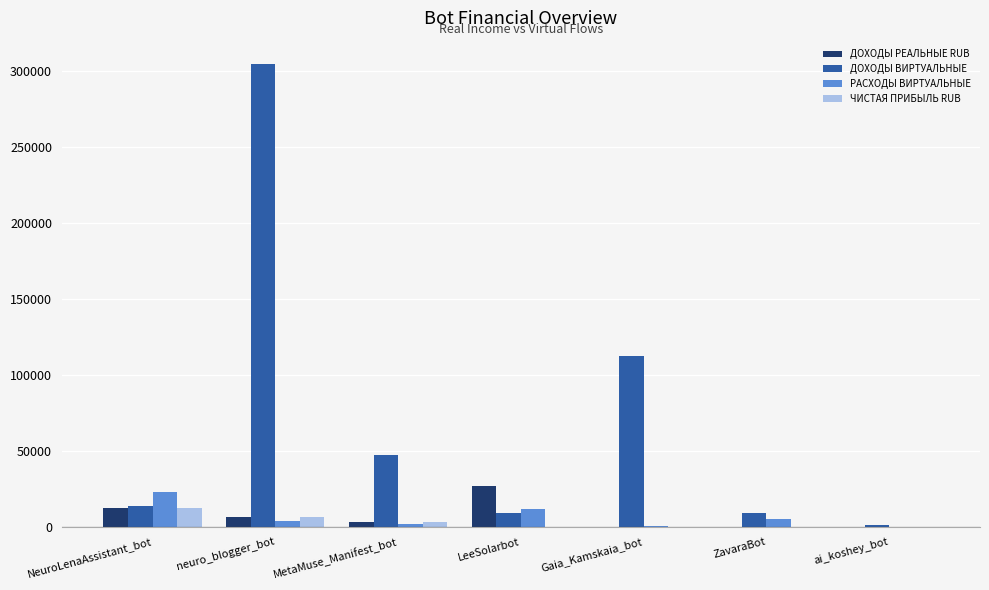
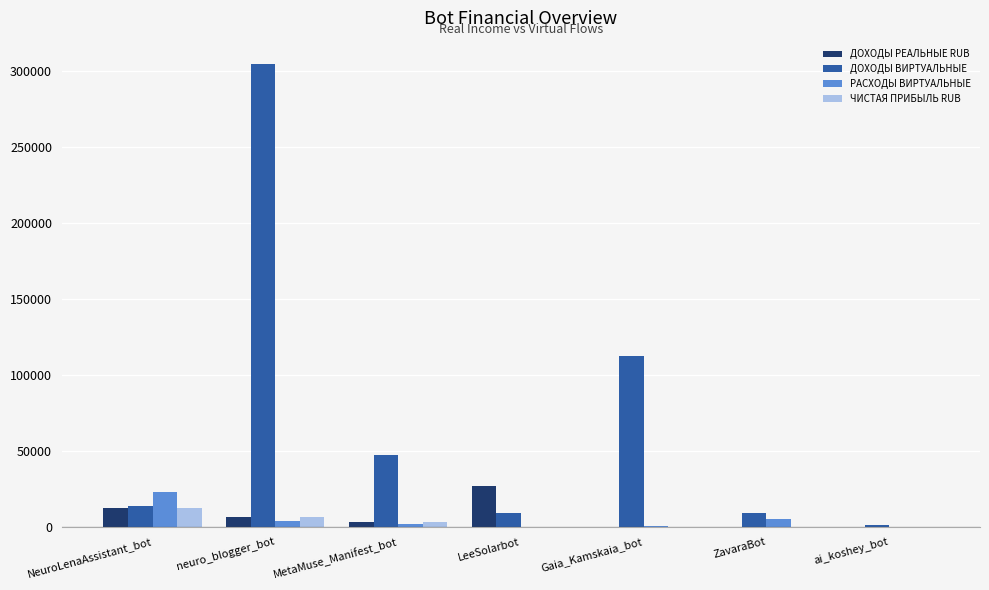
  {
    "ДОХОДЫ РЕАЛЬНЫЕ RUB": {
      "NeuroLenaAssistant_bot": 12000,
      "neuro_blogger_bot": 6000,
      "MetaMuse_Manifest_bot": 3000,
      "LeeSolarbot": 27000,
      "Gaia_Kamskaia_bot": 0,
      "ZavaraBot": 0,
      "ai_koshey_bot": 0
    },
    "ДОХОДЫ ВИРТУАЛЬНЫЕ": {
      "NeuroLenaAssistant_bot": 13000,
      "neuro_blogger_bot": 305000,
      "MetaMuse_Manifest_bot": 47000,
      "LeeSolarbot": 9000,
      "Gaia_Kamskaia_bot": 112000,
      "ZavaraBot": 9000
    },
    "РАСХОДЫ ВИРТУАЛЬНЫЕ": {
      "NeuroLenaAssistant_bot": 23000,
      "neuro_blogger_bot": 4000,
      "MetaMuse_Manifest_bot": 2000,
-     "LeeSolarbot": 12000,
+     "LeeSolarbot": 0,
      "ZavaraBot": 5000,
      "ai_koshey_bot": 0
    },
    "ЧИСТАЯ ПРИБЫЛЬ RUB": {
      "NeuroLenaAssistant_bot": 12000,
      "neuro_blogger_bot": 6000,
      "MetaMuse_Manifest_bot": 3000,
      "LeeSolarbot": 0,
      "Gaia_Kamskaia_bot": 0,
      "ZavaraBot": 0,
      "ai_koshey_bot": 0
    }
  }
